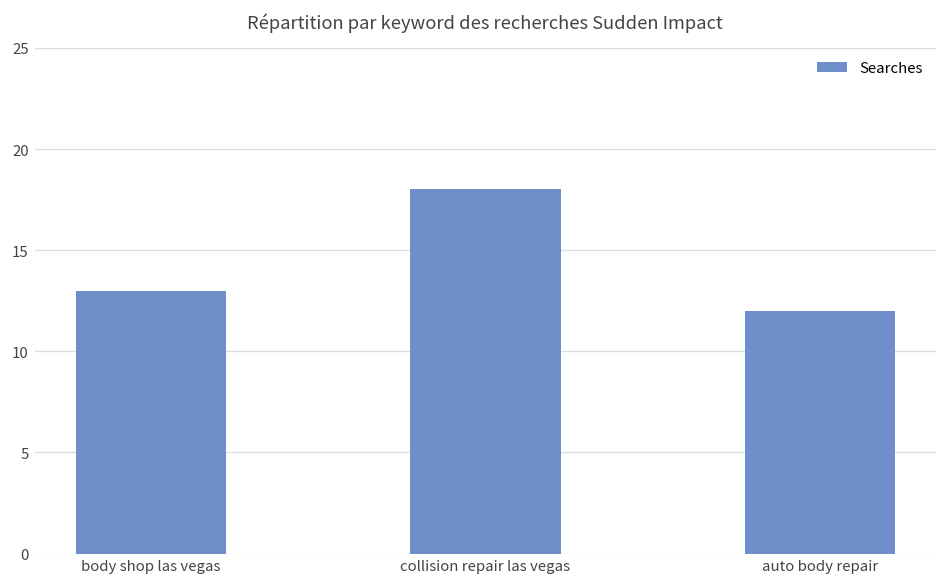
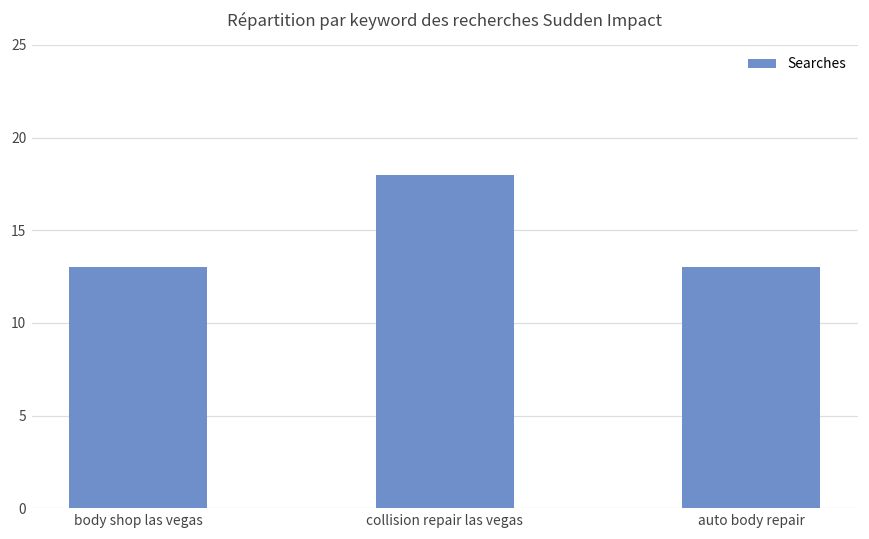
  {
    "body shop las vegas": 13,
    "collision repair las vegas": 18,
-   "auto body repair": 12
+   "auto body repair": 13
  }
